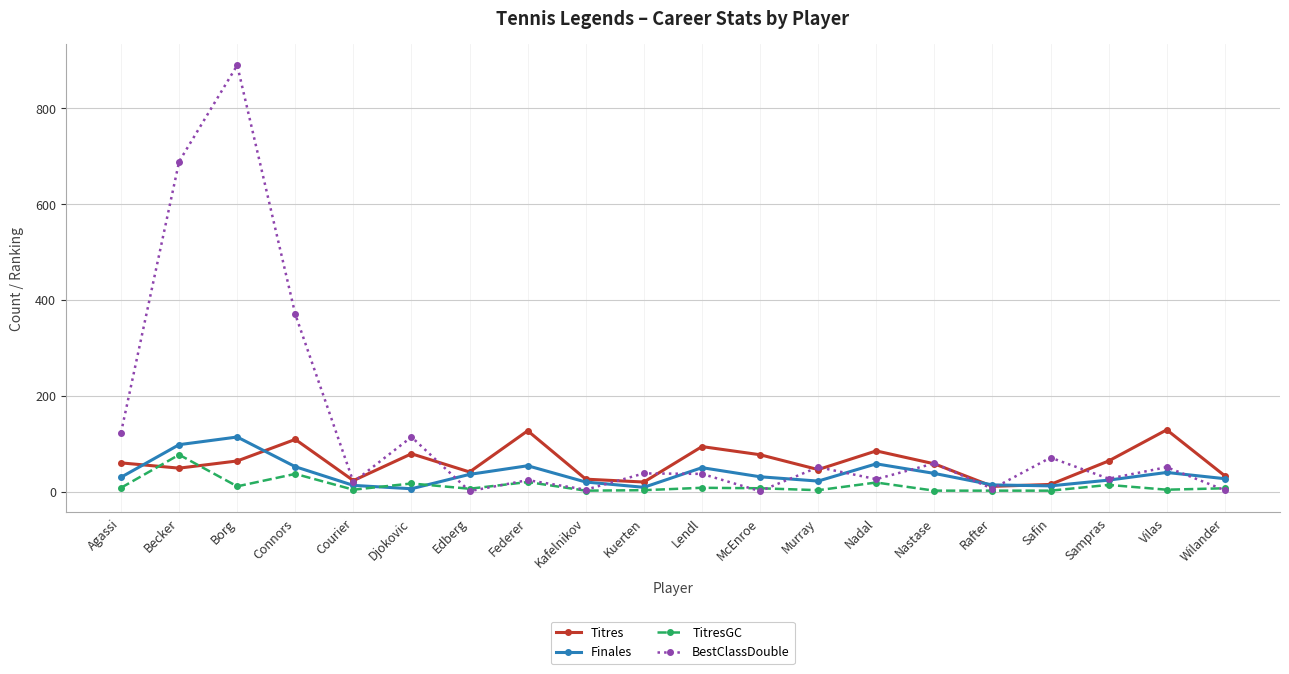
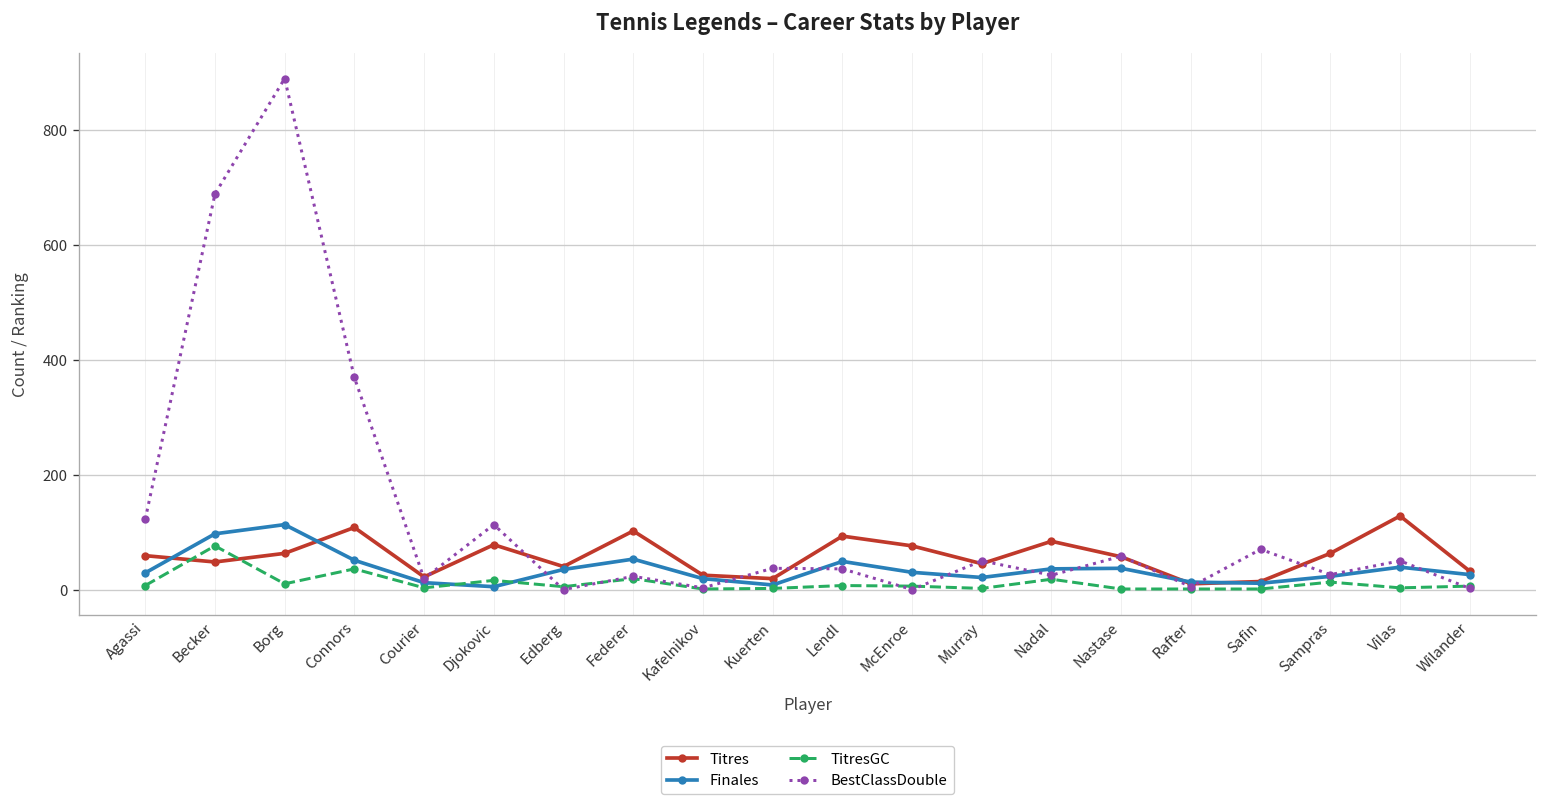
  {
    "Titres": {
      "Agassi": 60,
      "Becker": 50,
      "Borg": 60,
      "Connors": 110,
      "Djokovic": 80,
-     "Federer": 130,
+     "Federer": 100,
      "Kafelnikov": 30,
      "Kuerten": 20,
      "Lendl": 90,
      "McEnroe": 80,
      "Nadal": 90,
      "Sampras": 60,
      "Vilas": 130,
      "Wilander": 30
    },
    "Finales": {
      "Agassi": 30,
      "Becker": 100,
      "Borg": 110,
      "Connors": 50,
      "Courier": 10,
      "Djokovic": 10,
      "Federer": 50,
      "Kafelnikov": 20,
      "Kuerten": 10,
      "Lendl": 50,
      "McEnroe": 30,
      "Murray": 20,
-     "Nadal": 60,
+     "Nadal": 40,
      "Nastase": 40,
      "Vilas": 40,
      "Wilander": 30
    },
    "TitresGC": {
      "Agassi": 10,
      "Becker": 80,
      "Borg": 10,
      "Connors": 40,
      "Courier": 0,
      "Djokovic": 20,
      "Kuerten": 0,
      "Lendl": 10,
      "McEnroe": 10,
      "Murray": 0,
      "Nadal": 20,
      "Nastase": 0,
      "Safin": 0,
      "Sampras": 10,
      "Vilas": 0
    },
    "BestClassDouble": {
      "Agassi": 120,
      "Becker": 690,
      "Borg": 890,
      "Connors": 370,
      "Djokovic": 110,
      "Kuerten": 40,
      "Lendl": 40,
      "McEnroe": 0,
      "Nadal": 30,
      "Safin": 70,
      "Vilas": 50
    }
  }
